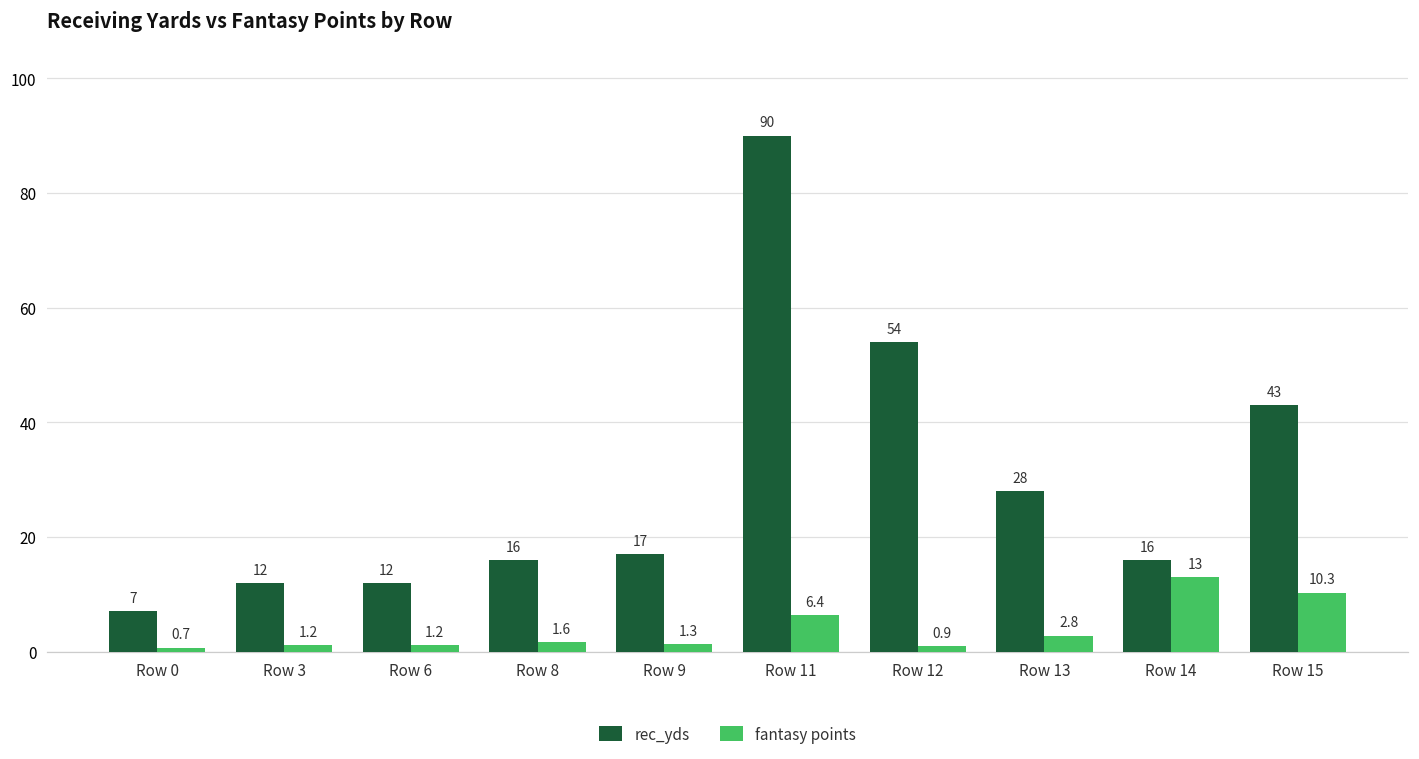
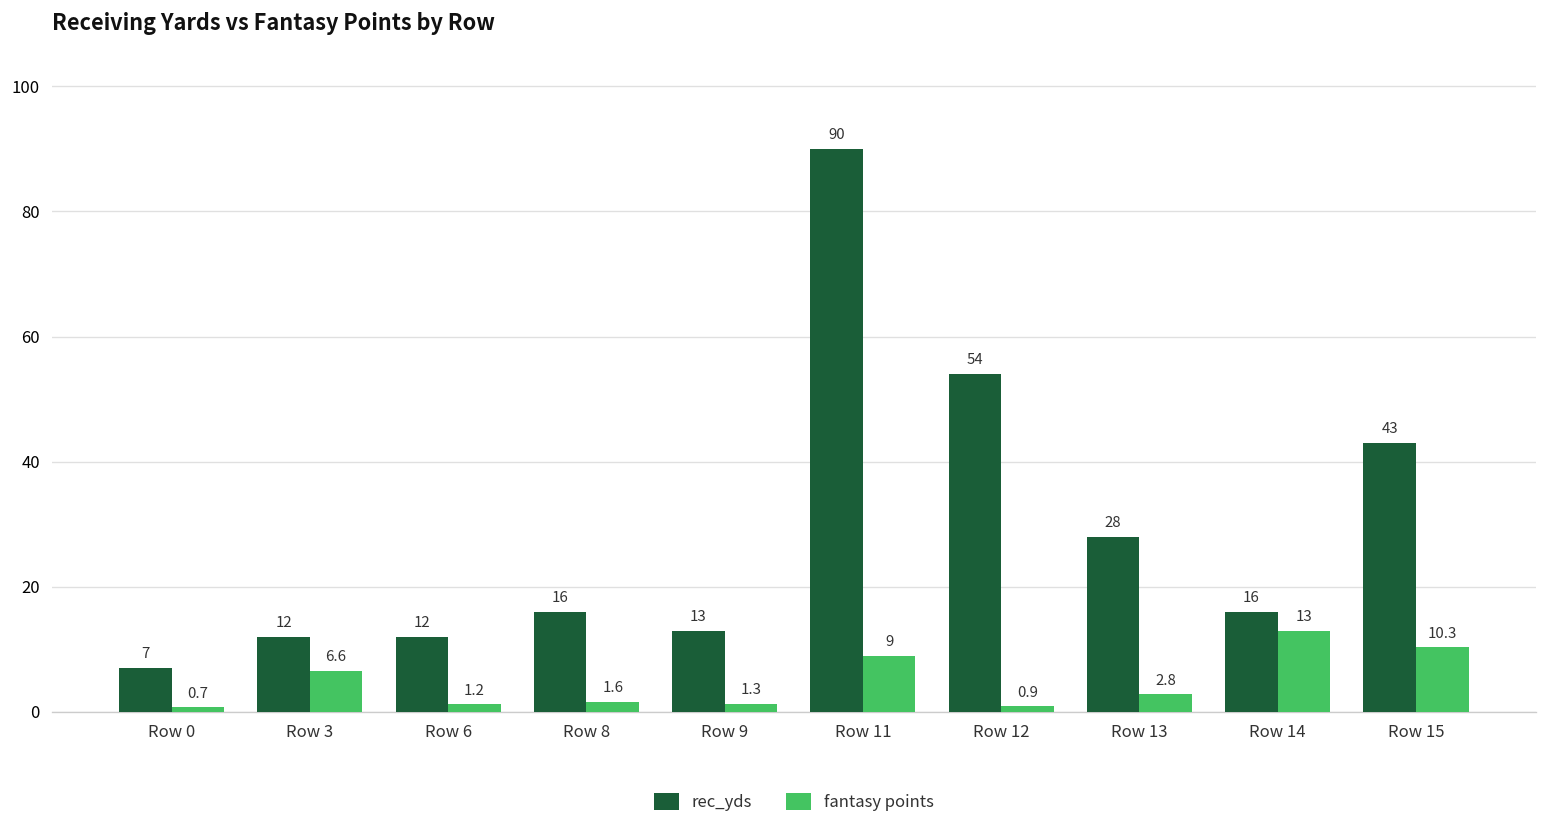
  {
    "rec_yds": {
      "Row 0": 7,
      "Row 3": 12,
      "Row 6": 12,
      "Row 8": 16,
-     "Row 9": 17,
+     "Row 9": 13,
      "Row 11": 90,
      "Row 12": 54,
      "Row 13": 28,
      "Row 14": 16,
      "Row 15": 43
    },
    "fantasy points": {
      "Row 0": 0.7,
-     "Row 3": 1.2,
+     "Row 3": 6.6,
      "Row 6": 1.2,
      "Row 8": 1.6,
      "Row 9": 1.3,
-     "Row 11": 6.4,
+     "Row 11": 9,
      "Row 12": 0.9,
      "Row 13": 2.8,
      "Row 14": 13,
      "Row 15": 10.3
    }
  }
